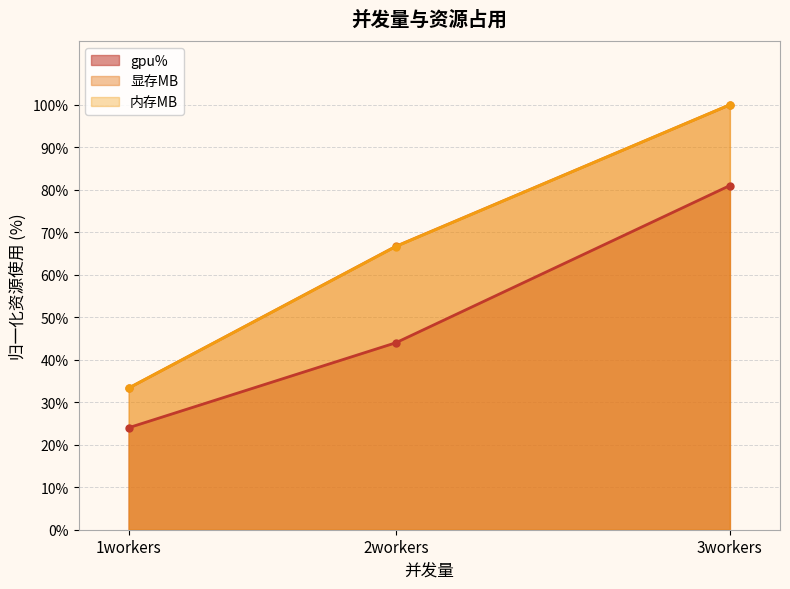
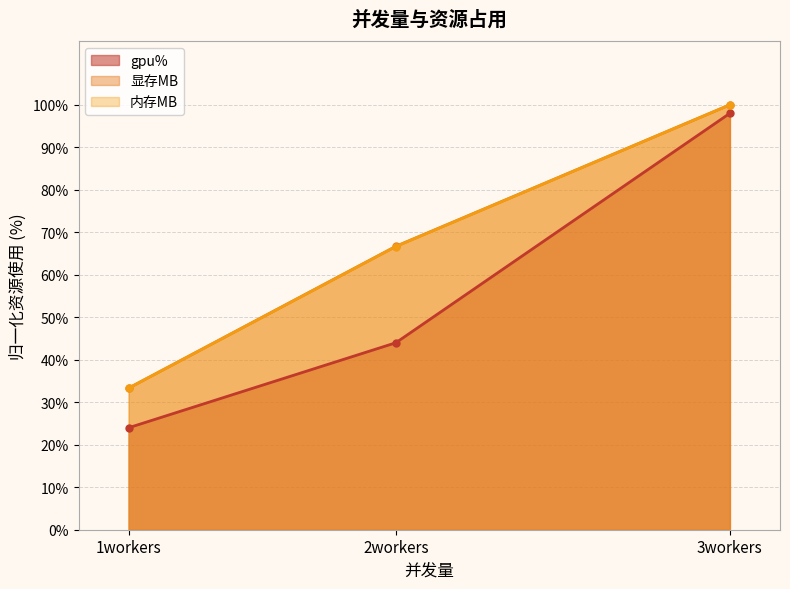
  {
    "gpu%": {
      "1workers": "24%",
      "2workers": "44%",
-     "3workers": "81%"
+     "3workers": "98%"
    }
  }
